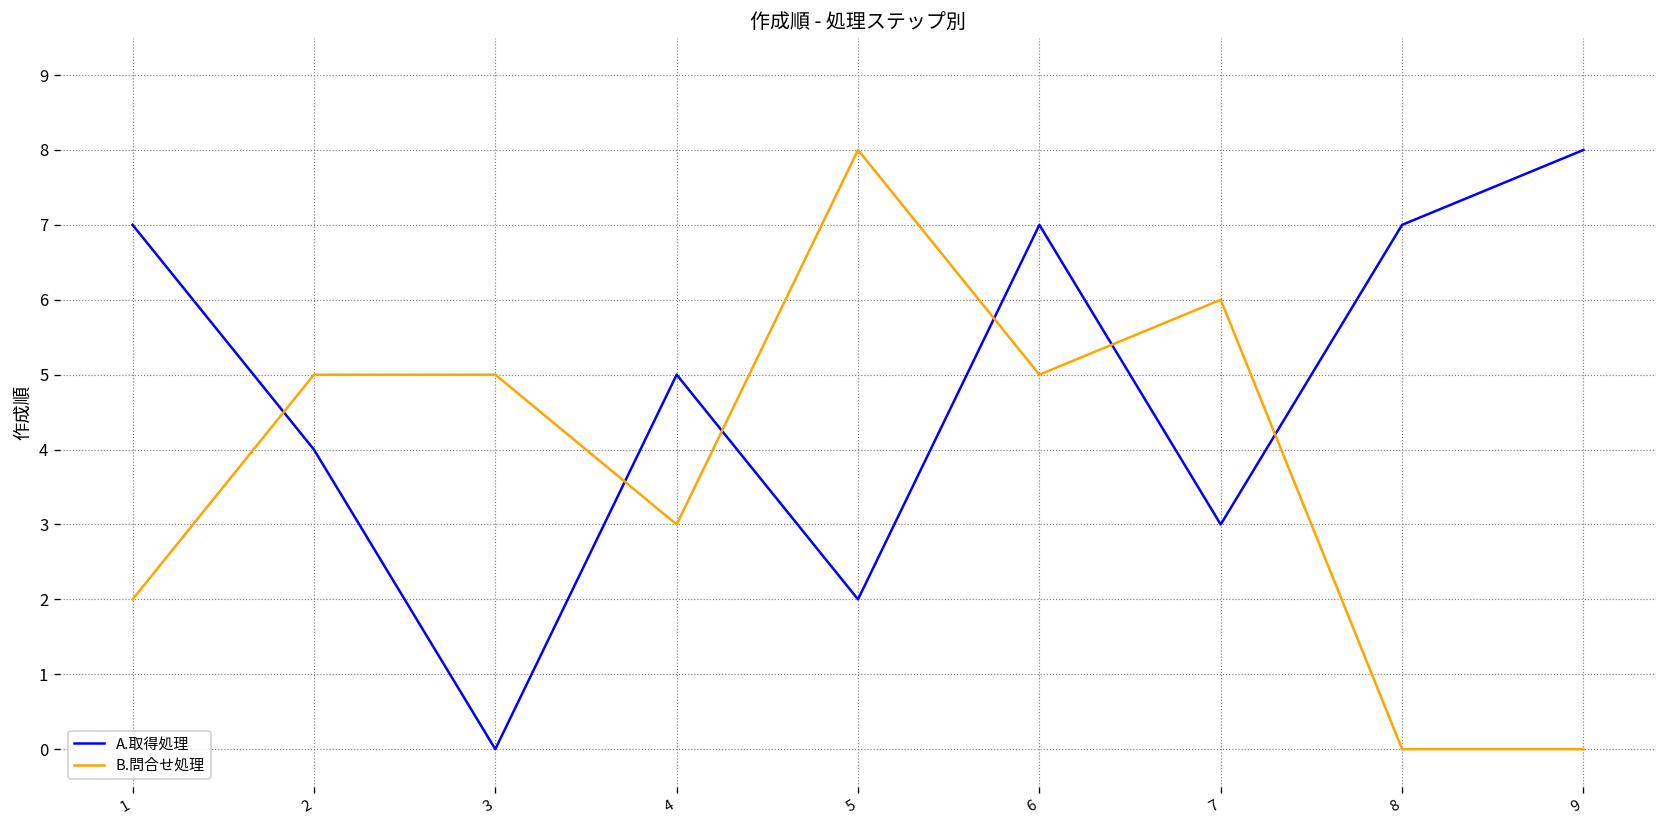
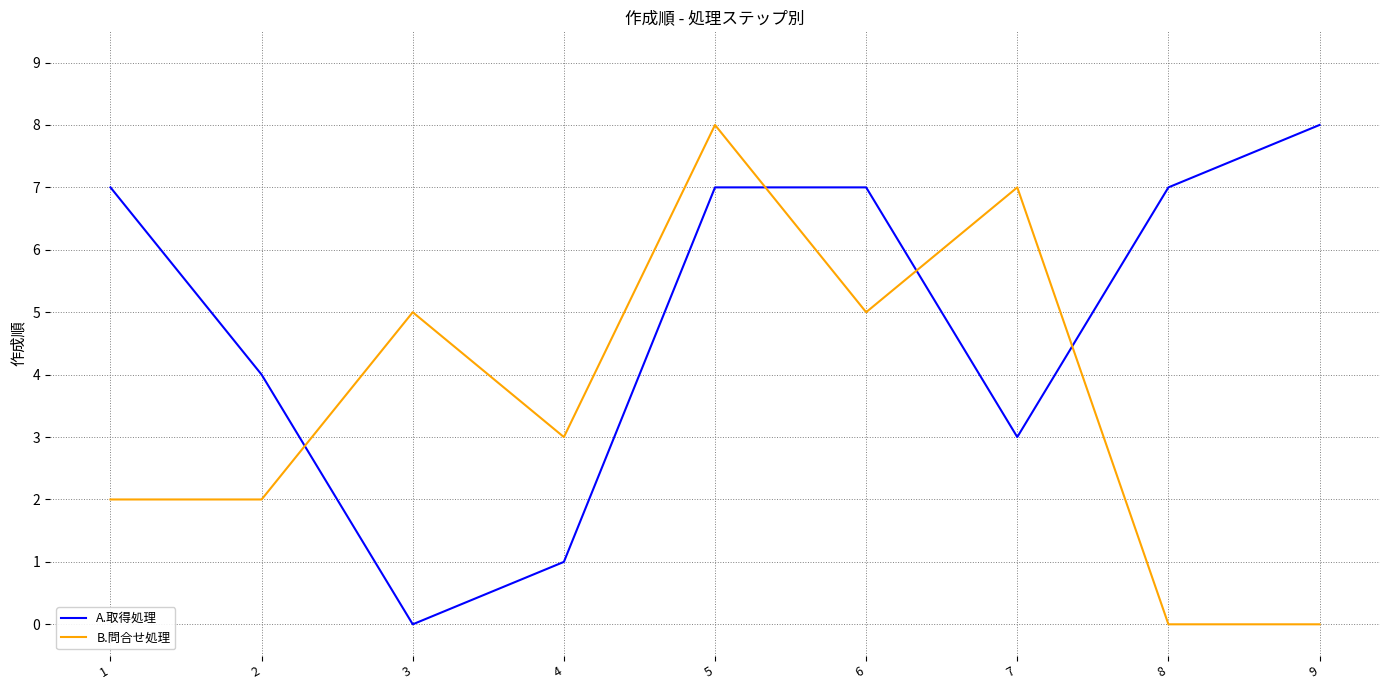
  {
    "A.取得処理": {
      "1": 7,
      "2": 4,
      "3": 0,
-     "4": 5,
-     "5": 2,
+     "4": 1,
+     "5": 7,
      "6": 7,
      "7": 3,
      "8": 7,
      "9": 8
    },
    "B.問合せ処理": {
      "1": 2,
-     "2": 5,
+     "2": 2,
      "3": 5,
      "4": 3,
      "5": 8,
      "6": 5,
-     "7": 6,
+     "7": 7,
      "8": 0,
      "9": 0
    }
  }
